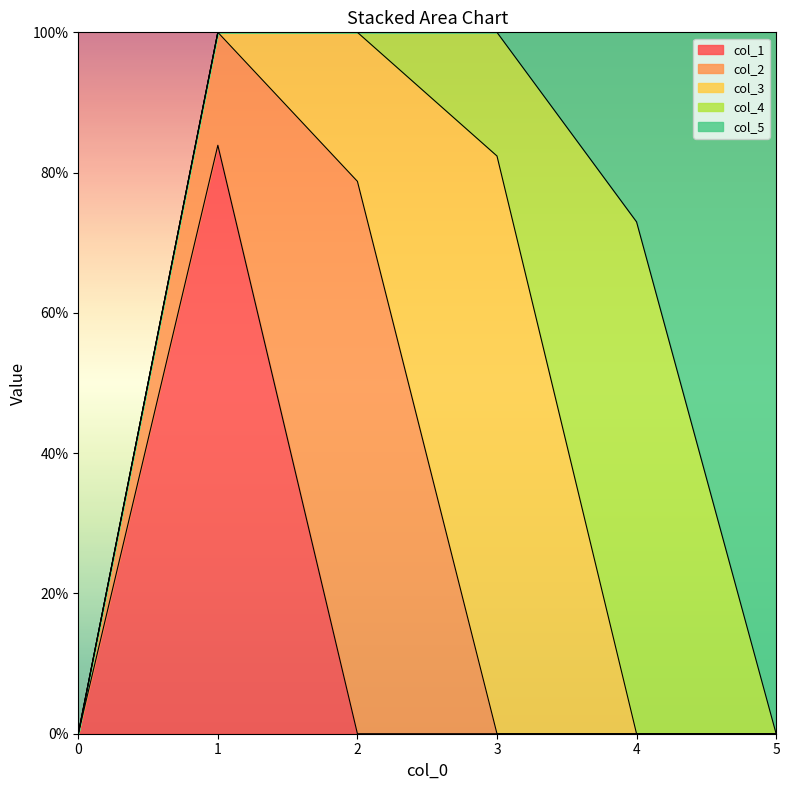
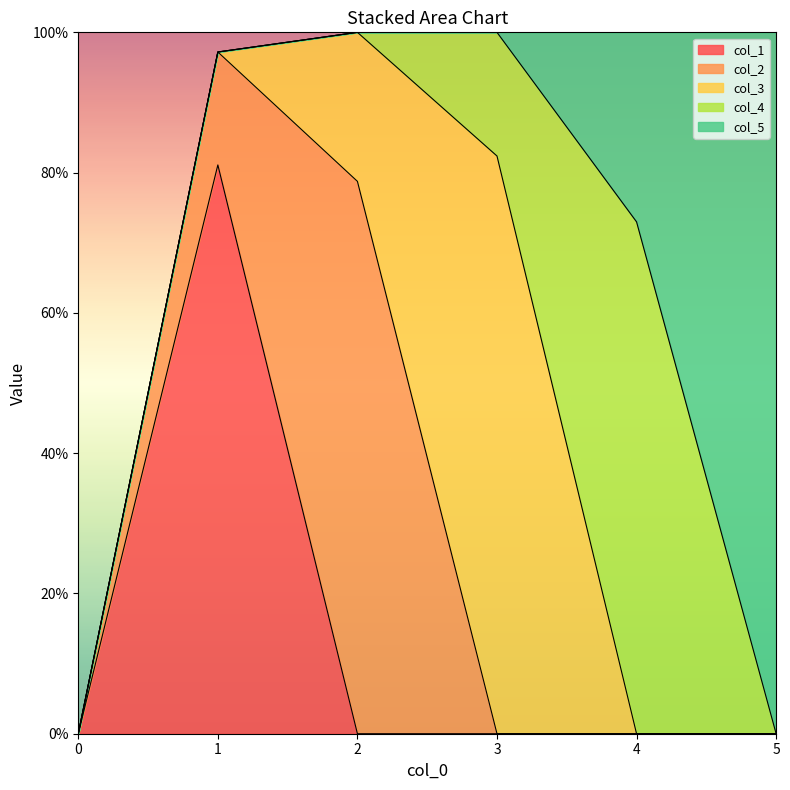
  {
    "col_1": {
-     "1": "84%",
+     "1": "81%",
      "2": "0%"
    },
    "col_4": {
      "4": "73%"
    },
    "col_5": {
      "4": "100%",
      "5": "100%"
    }
  }
